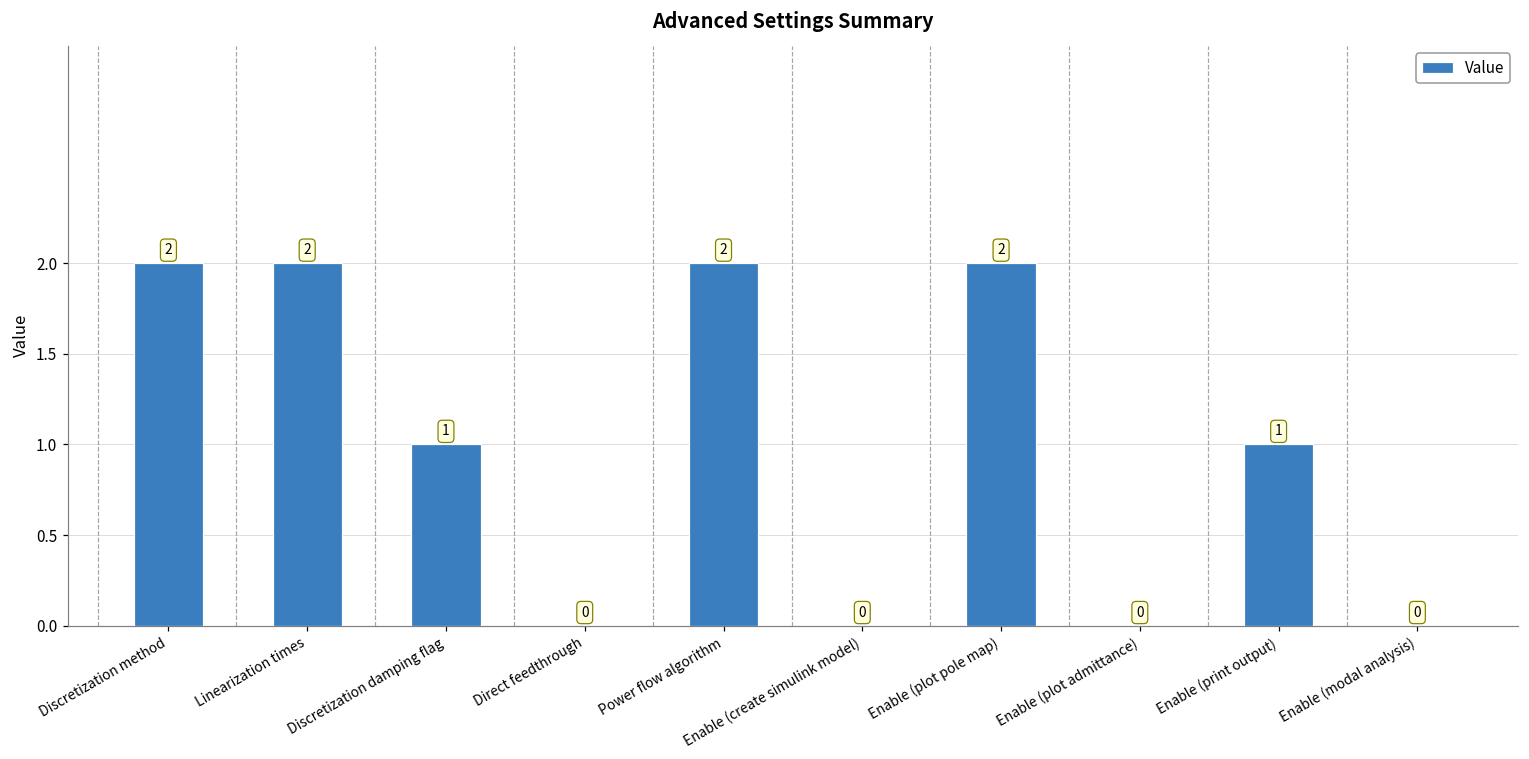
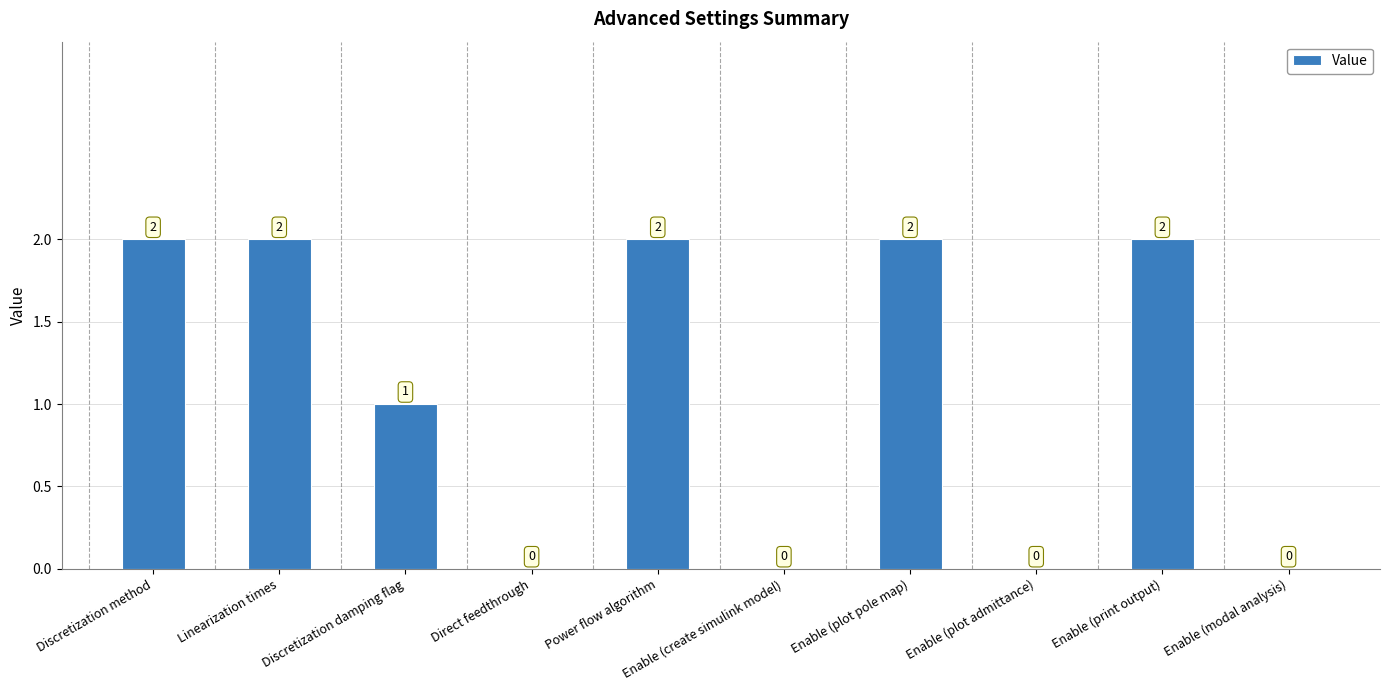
  {
-   "Enable (print output)": 1
+   "Enable (print output)": 2
  }
